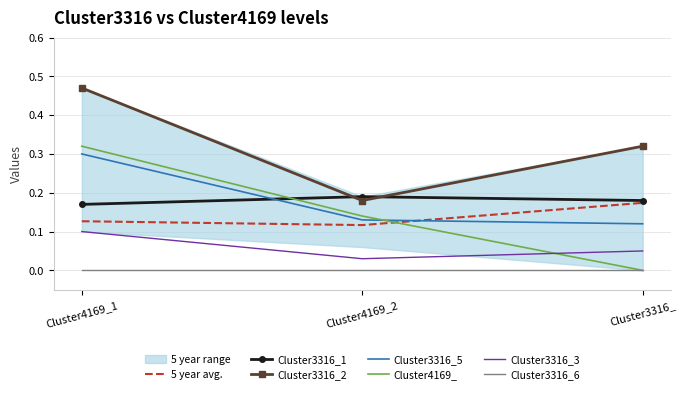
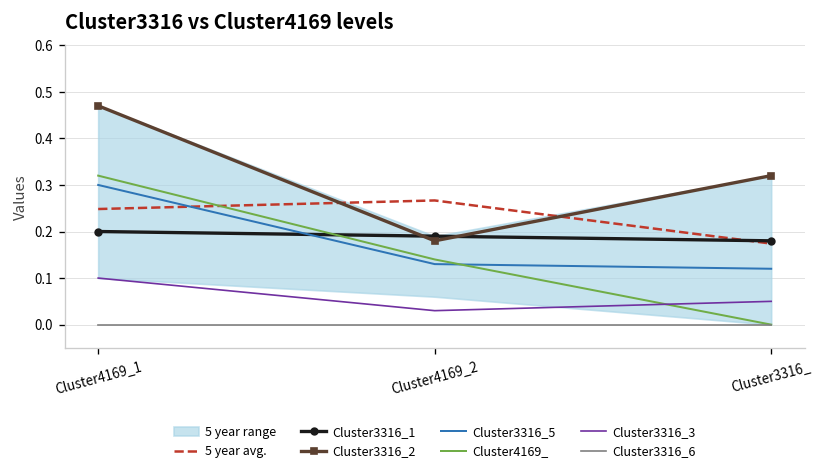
  {
    "5 year avg.": {
-     "Cluster4169_1": 0.13,
-     "Cluster4169_2": 0.12
+     "Cluster4169_1": 0.25,
+     "Cluster4169_2": 0.27
    },
    "Cluster3316_1": {
-     "Cluster4169_1": 0.17
+     "Cluster4169_1": 0.20
    },
    "Cluster3316_2": {
      "Cluster4169_2": 0.18
    },
    "Cluster3316_5": {
      "Cluster4169_1": 0.30,
      "Cluster4169_2": 0.13,
      "Cluster3316_": 0.12
    },
    "Cluster4169_": {
      "Cluster4169_1": 0.32,
      "Cluster4169_2": 0.14
    },
    "Cluster3316_3": {
      "Cluster4169_1": 0.10,
      "Cluster4169_2": 0.03,
      "Cluster3316_": 0.05
    },
    "Cluster3316_6": {
      "Cluster4169_1": 0.00,
      "Cluster4169_2": 0.00
    }
  }
